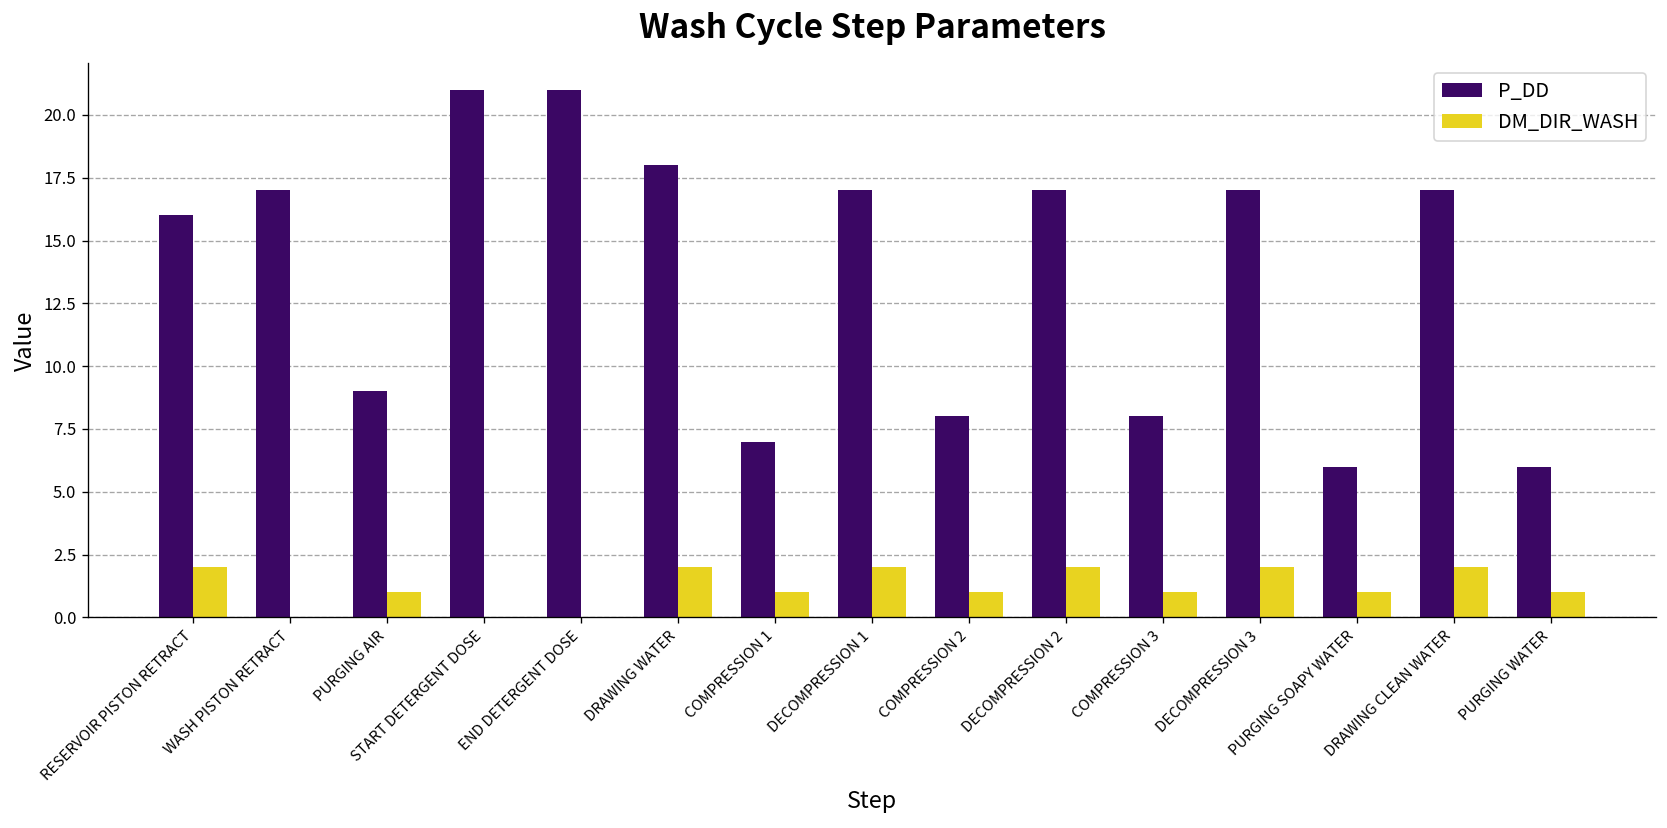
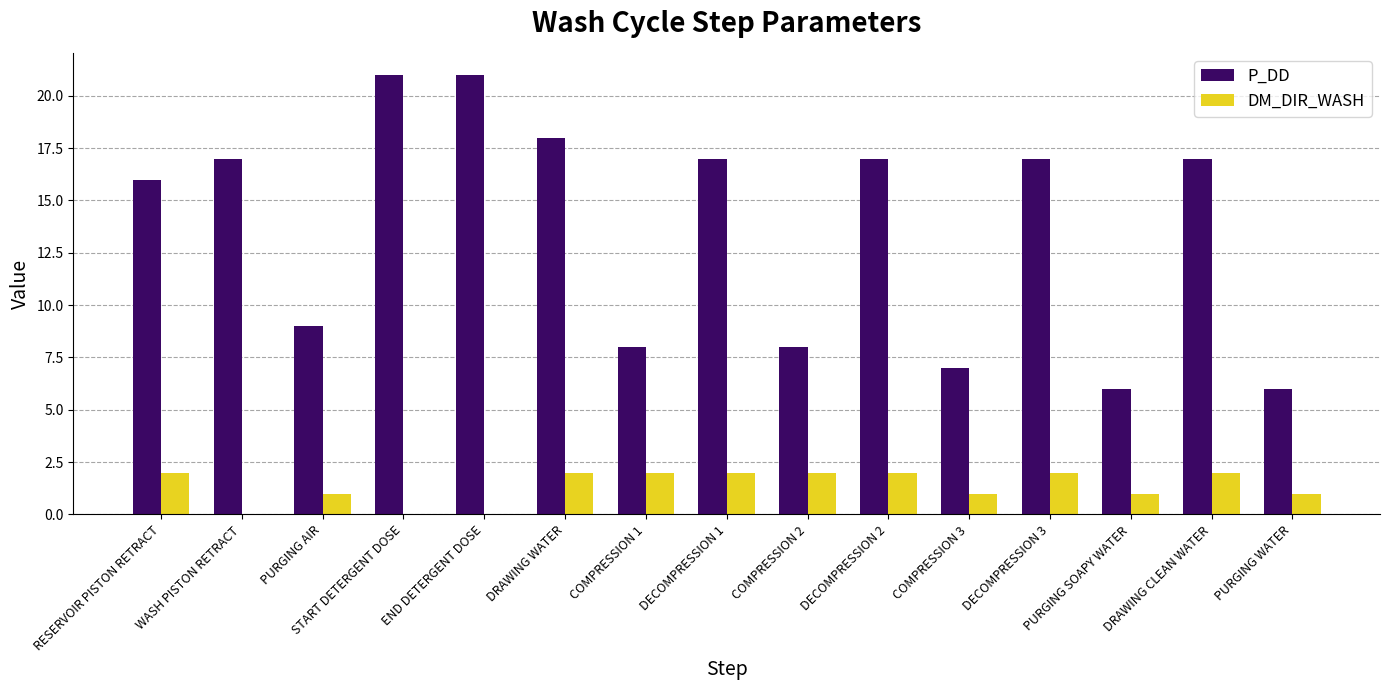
  {
    "P_DD": {
      "RESERVOIR PISTON RETRACT": 16,
      "WASH PISTON RETRACT": 17,
      "PURGING AIR": 9,
      "START DETERGENT DOSE": 21,
      "END DETERGENT DOSE": 21,
      "DRAWING WATER": 18,
-     "COMPRESSION 1": 7,
+     "COMPRESSION 1": 8,
      "DECOMPRESSION 1": 17,
      "COMPRESSION 2": 8,
      "DECOMPRESSION 2": 17,
-     "COMPRESSION 3": 8,
+     "COMPRESSION 3": 7,
      "DECOMPRESSION 3": 17,
      "PURGING SOAPY WATER": 6,
      "DRAWING CLEAN WATER": 17,
      "PURGING WATER": 6
    },
    "DM_DIR_WASH": {
      "RESERVOIR PISTON RETRACT": 2,
      "WASH PISTON RETRACT": 0,
      "PURGING AIR": 1,
      "START DETERGENT DOSE": 0,
      "END DETERGENT DOSE": 0,
      "DRAWING WATER": 2,
-     "COMPRESSION 1": 1,
+     "COMPRESSION 1": 2,
      "DECOMPRESSION 1": 2,
-     "COMPRESSION 2": 1,
+     "COMPRESSION 2": 2,
      "DECOMPRESSION 2": 2,
      "COMPRESSION 3": 1,
      "DECOMPRESSION 3": 2,
      "PURGING SOAPY WATER": 1,
      "DRAWING CLEAN WATER": 2,
      "PURGING WATER": 1
    }
  }
